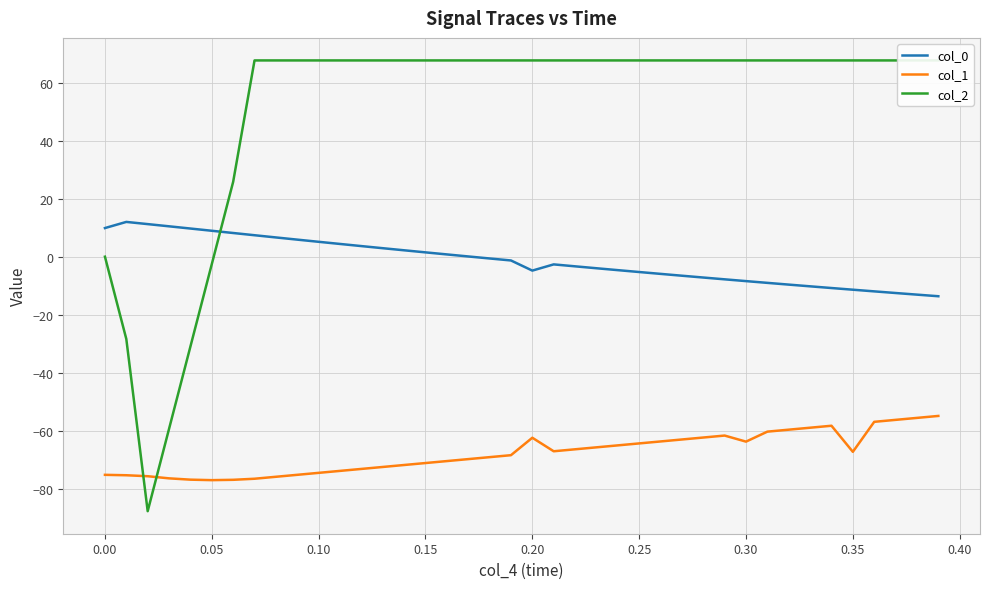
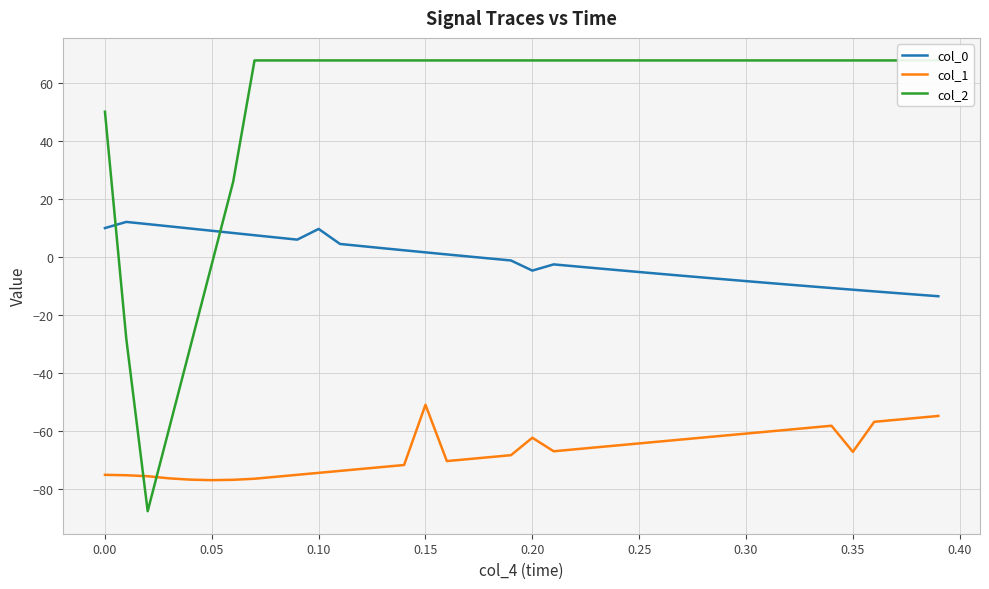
  {
    "col_0": {
      "0.00": 10,
      "0.05": 9,
-     "0.10": 5,
+     "0.10": 10,
      "0.15": 1,
      "0.20": -5,
      "0.25": -5,
      "0.30": -8,
      "0.35": -11
    },
    "col_1": {
      "0.00": -75,
      "0.05": -77,
      "0.10": -75,
-     "0.15": -71,
+     "0.15": -51,
      "0.20": -62,
      "0.25": -64,
-     "0.30": -64,
+     "0.30": -61,
      "0.35": -67
    },
    "col_2": {
-     "0.00": 0,
+     "0.00": 50,
      "0.05": -3,
      "0.10": 68,
      "0.15": 68,
      "0.20": 68,
      "0.25": 68,
      "0.30": 68,
      "0.35": 68
    }
  }
